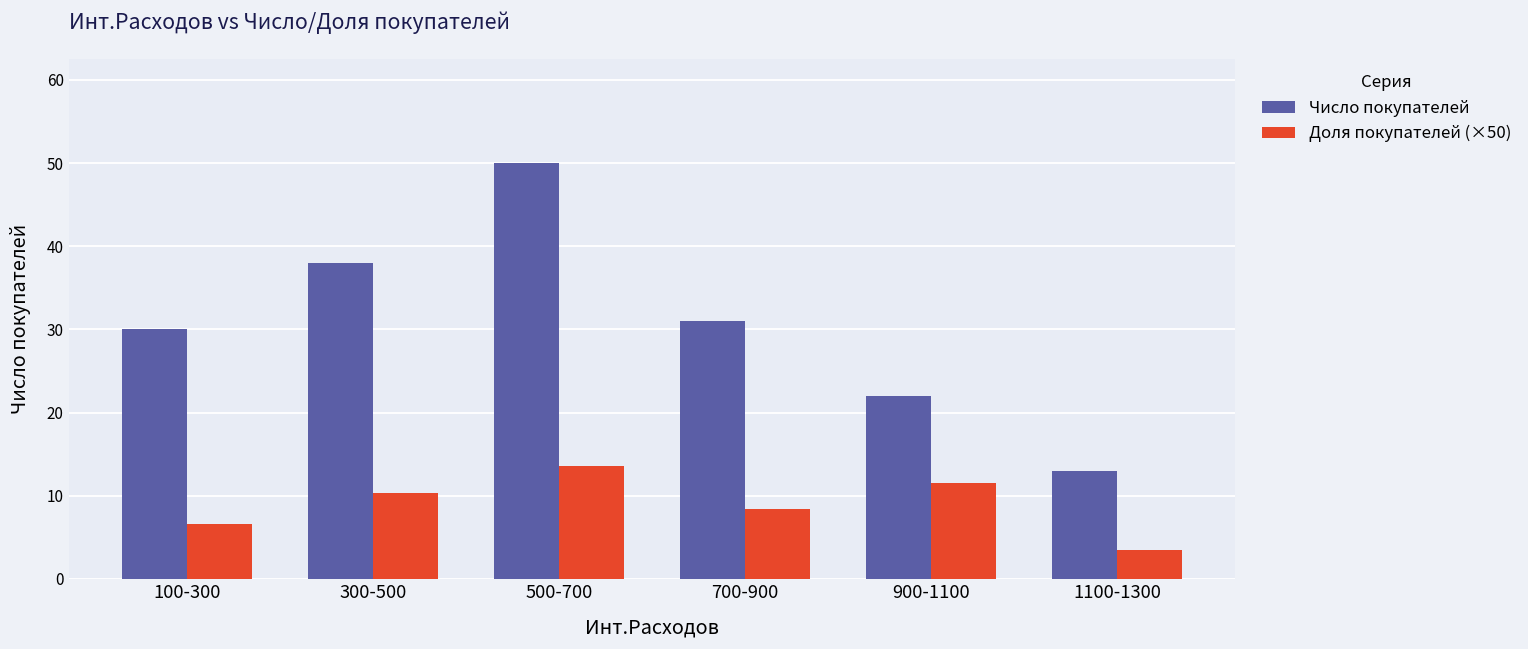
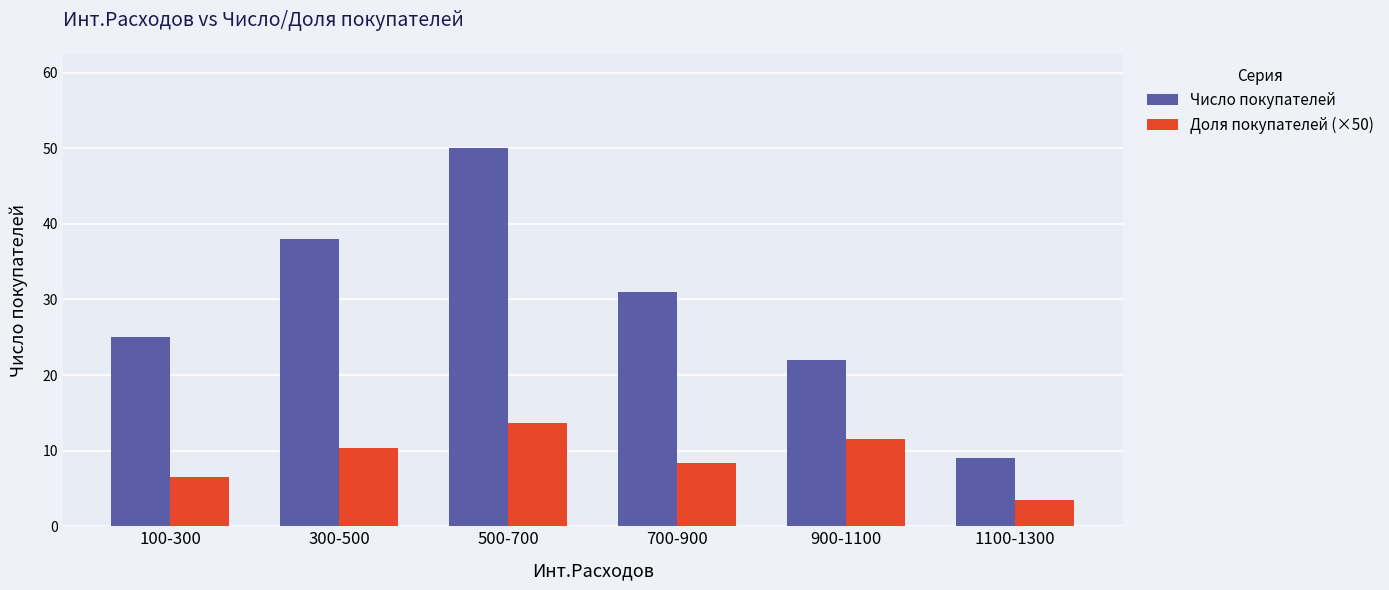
  {
    "Число покупателей": {
-     "100-300": 30,
+     "100-300": 25,
      "300-500": 38,
      "500-700": 50,
      "700-900": 31,
      "900-1100": 22,
-     "1100-1300": 13
+     "1100-1300": 9
    },
    "Доля покупателей (×50)": {
      "100-300": 7,
      "300-500": 10,
      "500-700": 14,
      "700-900": 8,
      "900-1100": 12,
      "1100-1300": 4
    }
  }
